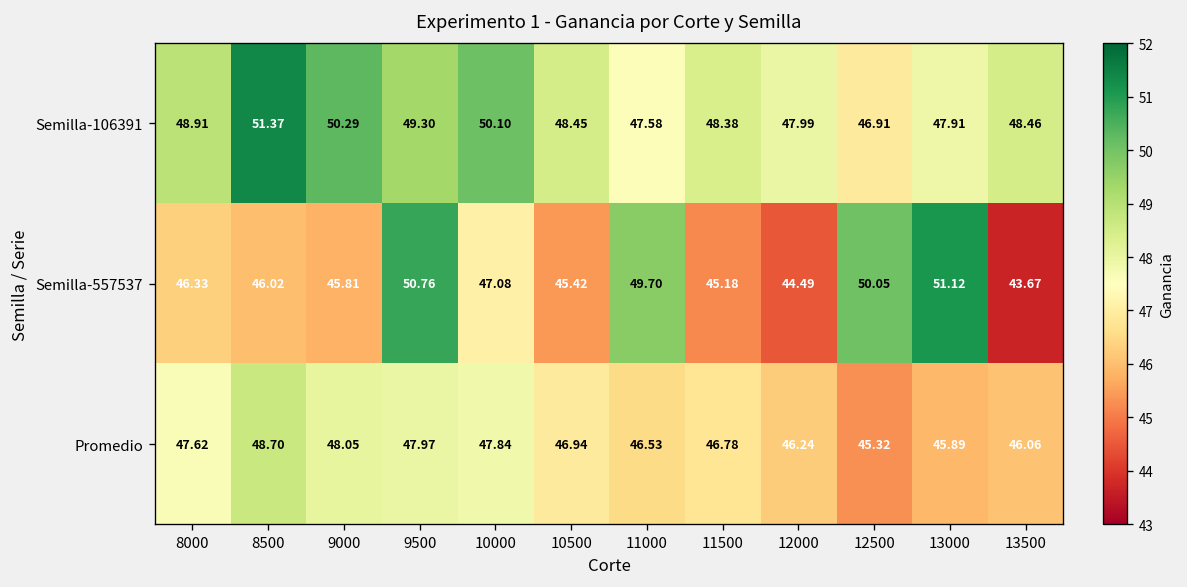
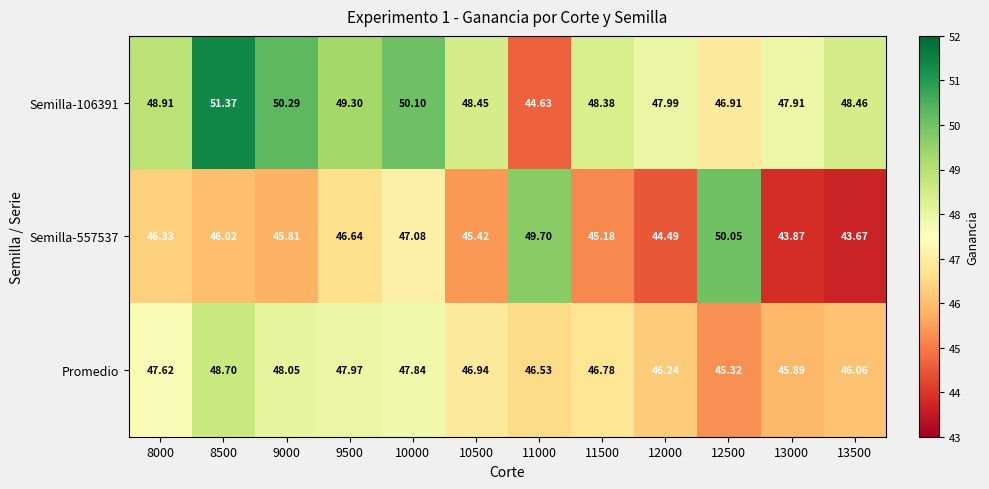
  {
    "Semilla-106391": {
      "8000": 48.91,
      "8500": 51.37,
      "9000": 50.29,
      "9500": 49.30,
      "10000": 50.10,
      "10500": 48.45,
-     "11000": 47.58,
+     "11000": 44.63,
      "11500": 48.38,
      "12000": 47.99,
      "12500": 46.91,
      "13000": 47.91,
      "13500": 48.46
    },
    "Semilla-557537": {
      "8000": 46.33,
      "8500": 46.02,
      "9000": 45.81,
-     "9500": 50.76,
+     "9500": 46.64,
      "10000": 47.08,
      "10500": 45.42,
      "11000": 49.70,
      "11500": 45.18,
      "12000": 44.49,
      "12500": 50.05,
-     "13000": 51.12,
+     "13000": 43.87,
      "13500": 43.67
    },
    "Promedio": {
      "8000": 47.62,
      "8500": 48.70,
      "9000": 48.05,
      "9500": 47.97,
      "10000": 47.84,
      "10500": 46.94,
      "11000": 46.53,
      "11500": 46.78,
      "12000": 46.24,
      "12500": 45.32,
      "13000": 45.89,
      "13500": 46.06
    }
  }
